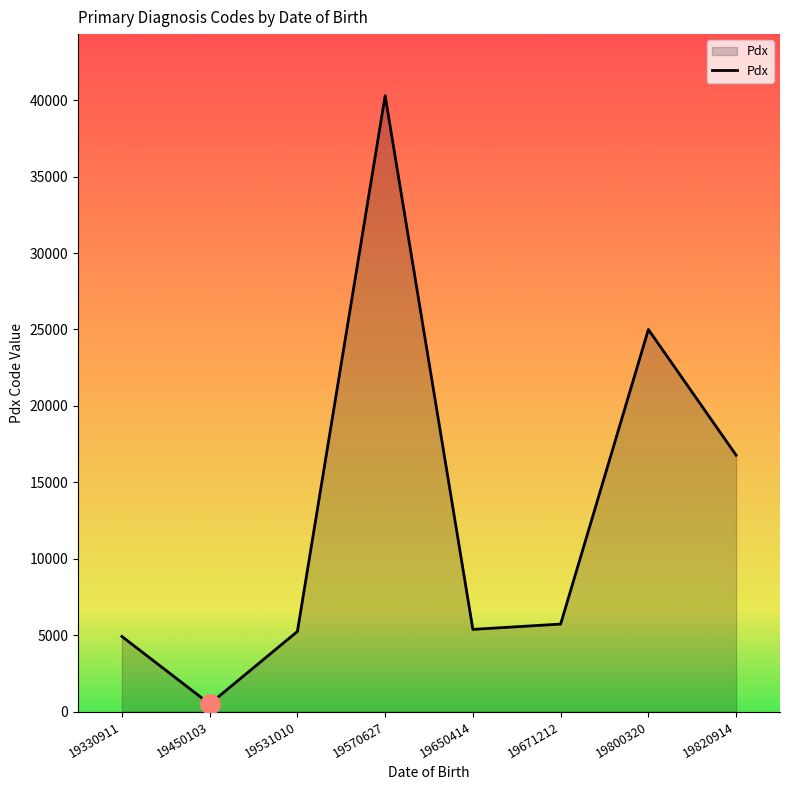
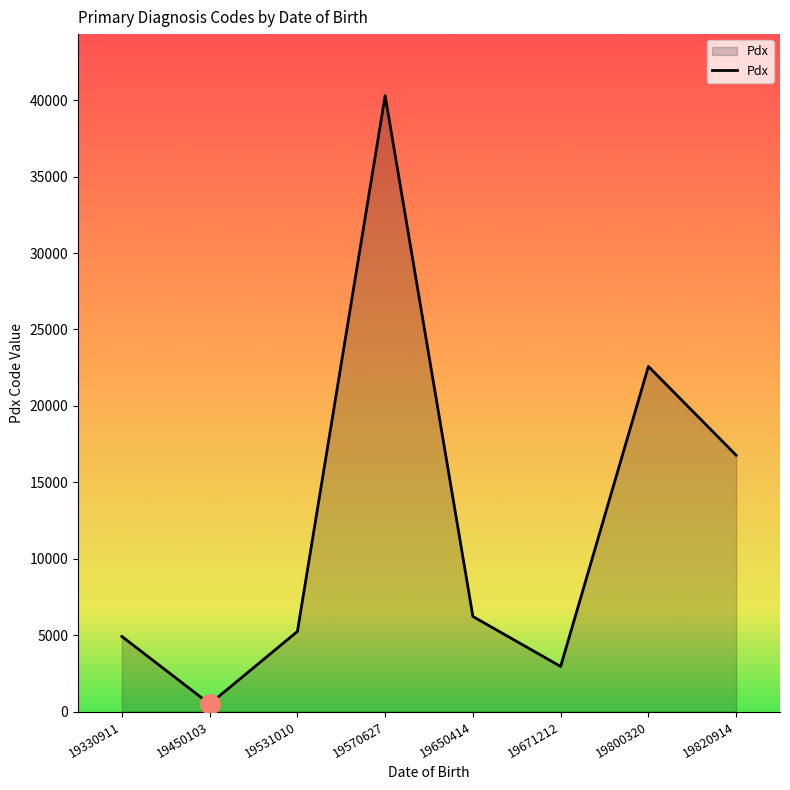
  {
    "Pdx": {
      "19330911": 4900,
      "19531010": 5200,
      "19570627": 40300,
-     "19650414": 5400,
-     "19671212": 5700,
-     "19800320": 25000,
+     "19650414": 6200,
+     "19671212": 3000,
+     "19800320": 22600,
      "19820914": 16800
    }
  }
